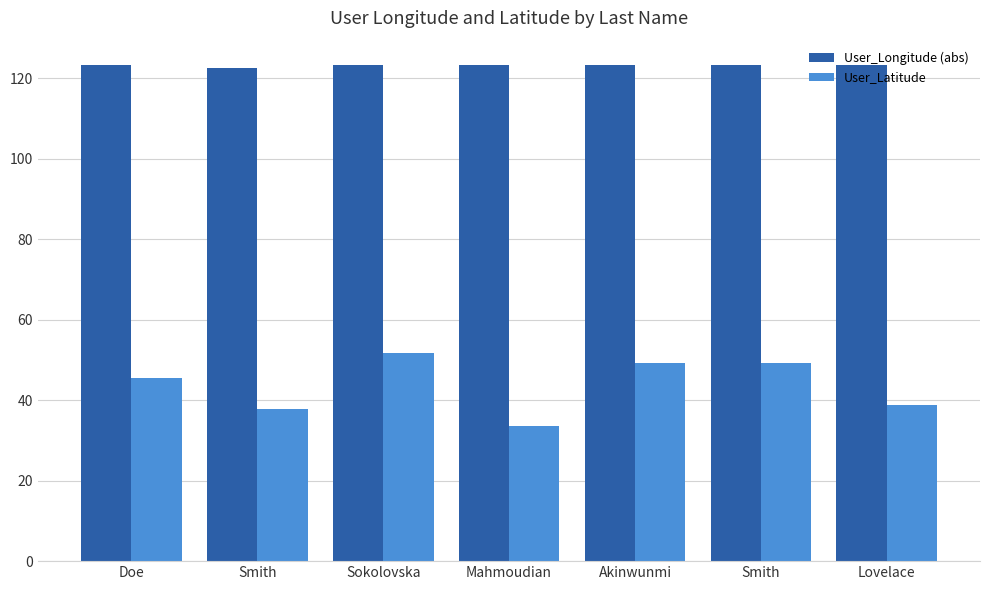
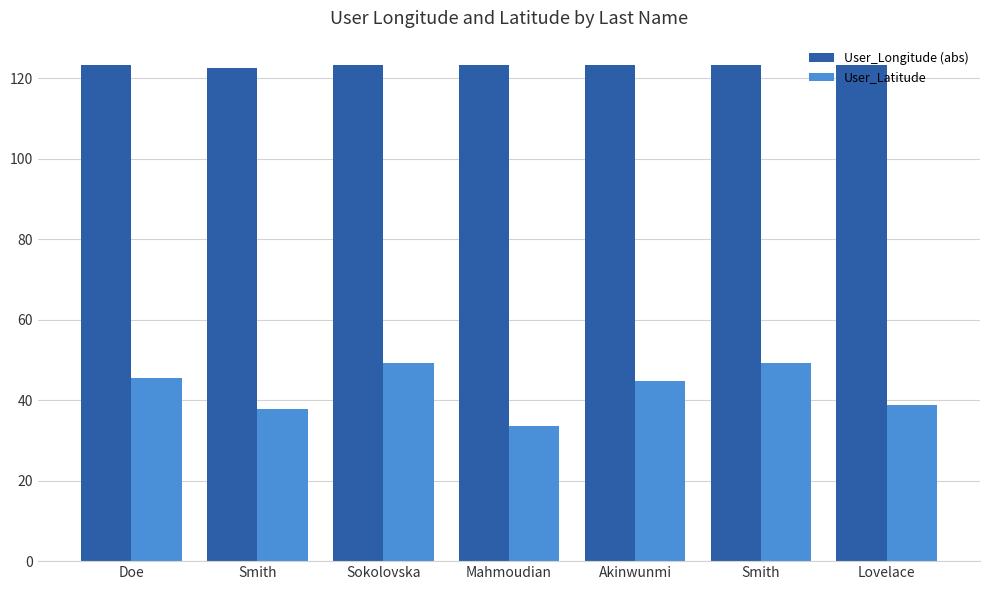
  {
    "User_Longitude (abs)": {
      "Doe": 123,
      "Sokolovska": 123,
      "Mahmoudian": 123,
      "Akinwunmi": 123,
      "Lovelace": 123
    },
    "User_Latitude": {
      "Doe": 45,
-     "Sokolovska": 52,
+     "Sokolovska": 49,
      "Mahmoudian": 34,
-     "Akinwunmi": 49,
+     "Akinwunmi": 45,
      "Lovelace": 39
    }
  }
